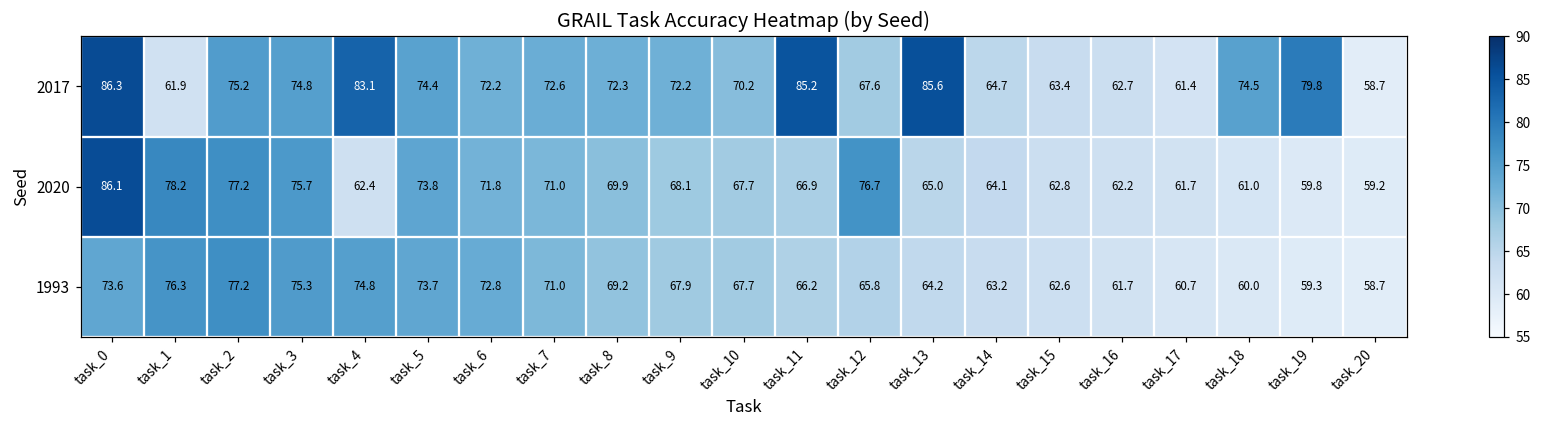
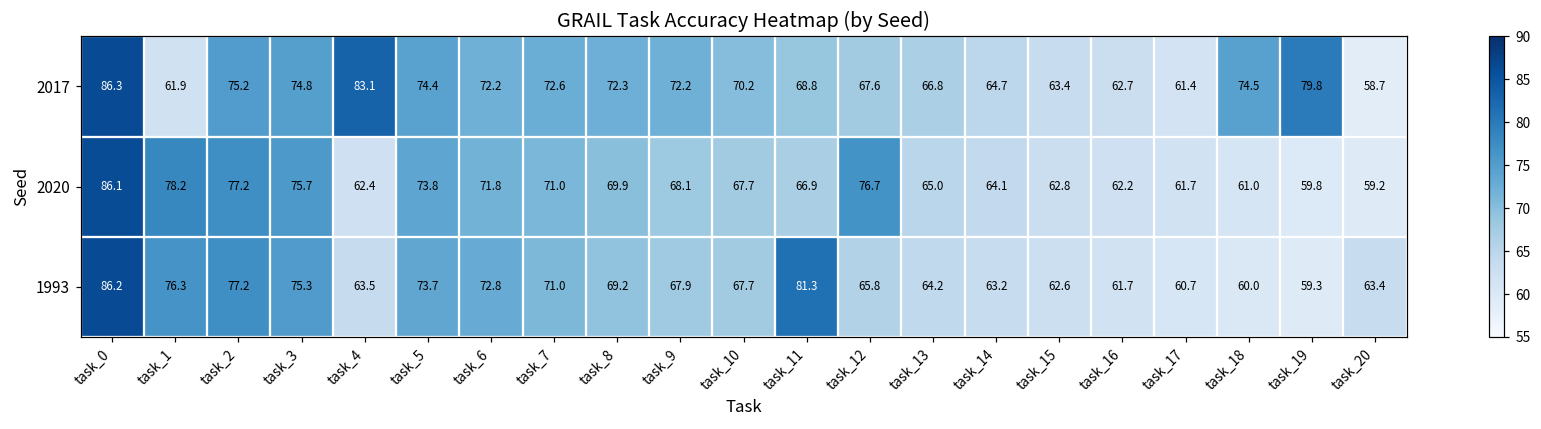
  {
    "2017": {
      "task_0": 86.3,
      "task_1": 61.9,
      "task_2": 75.2,
      "task_3": 74.8,
      "task_4": 83.1,
      "task_5": 74.4,
      "task_6": 72.2,
      "task_7": 72.6,
      "task_8": 72.3,
      "task_9": 72.2,
      "task_10": 70.2,
-     "task_11": 85.2,
+     "task_11": 68.8,
      "task_12": 67.6,
-     "task_13": 85.6,
+     "task_13": 66.8,
      "task_14": 64.7,
      "task_15": 63.4,
      "task_16": 62.7,
      "task_17": 61.4,
      "task_18": 74.5,
      "task_19": 79.8,
      "task_20": 58.7
    },
    "2020": {
      "task_0": 86.1,
      "task_1": 78.2,
      "task_2": 77.2,
      "task_3": 75.7,
      "task_4": 62.4,
      "task_5": 73.8,
      "task_6": 71.8,
      "task_7": 71.0,
      "task_8": 69.9,
      "task_9": 68.1,
      "task_10": 67.7,
      "task_11": 66.9,
      "task_12": 76.7,
      "task_13": 65.0,
      "task_14": 64.1,
      "task_15": 62.8,
      "task_16": 62.2,
      "task_17": 61.7,
      "task_18": 61.0,
      "task_19": 59.8,
      "task_20": 59.2
    },
    "1993": {
-     "task_0": 73.6,
+     "task_0": 86.2,
      "task_1": 76.3,
      "task_2": 77.2,
      "task_3": 75.3,
-     "task_4": 74.8,
+     "task_4": 63.5,
      "task_5": 73.7,
      "task_6": 72.8,
      "task_7": 71.0,
      "task_8": 69.2,
      "task_9": 67.9,
      "task_10": 67.7,
-     "task_11": 66.2,
+     "task_11": 81.3,
      "task_12": 65.8,
      "task_13": 64.2,
      "task_14": 63.2,
      "task_15": 62.6,
      "task_16": 61.7,
      "task_17": 60.7,
      "task_18": 60.0,
      "task_19": 59.3,
-     "task_20": 58.7
+     "task_20": 63.4
    }
  }
